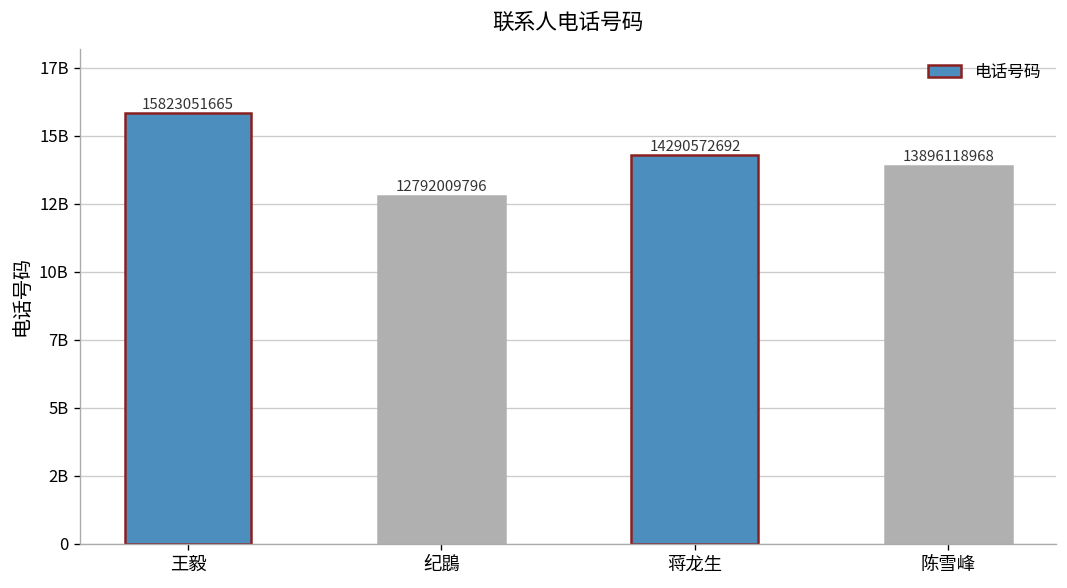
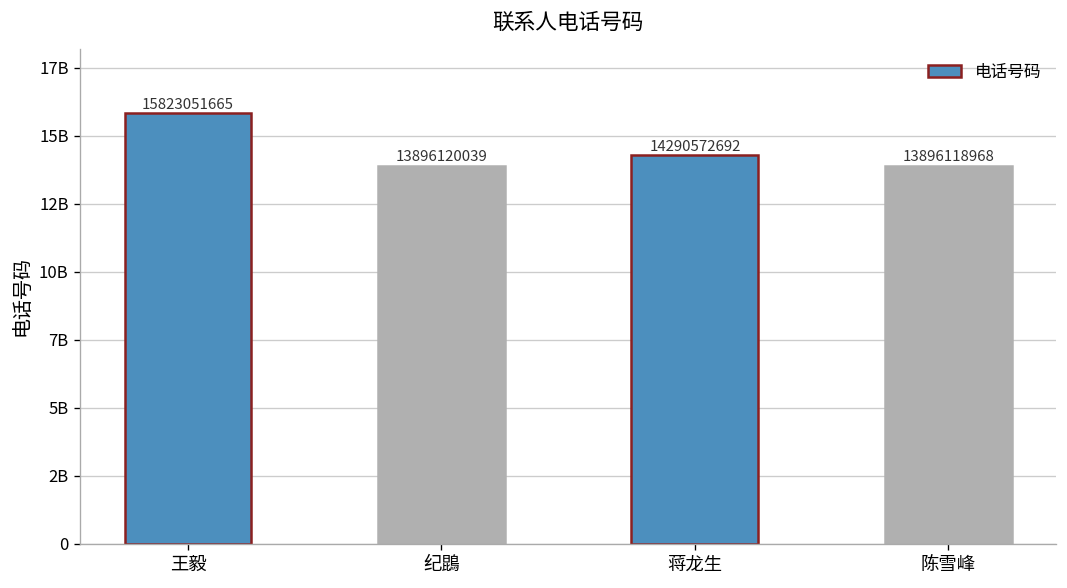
  {
    "王毅": 15823051665,
-   "纪鵾": 12792009796,
+   "纪鵾": 13896120039,
    "蒋龙生": 14290572692,
    "陈雪峰": 13896118968
  }
